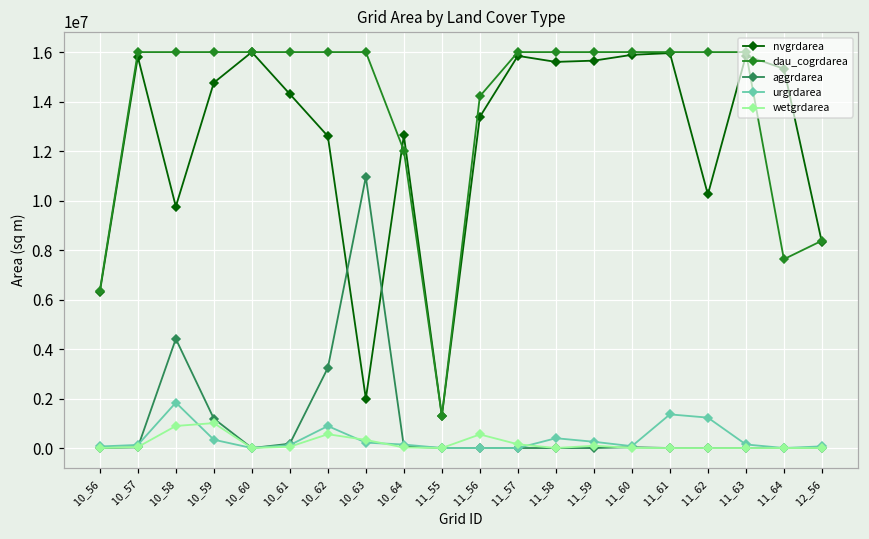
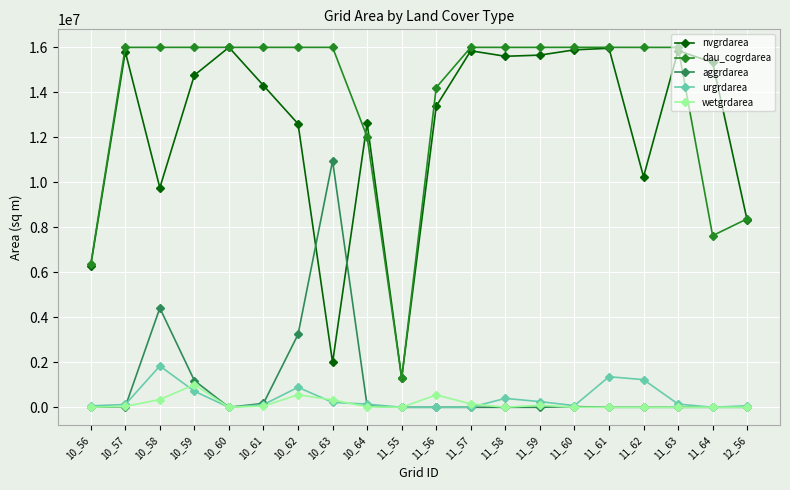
  {
    "nvgrdarea": {
      "10_57": 15800000,
      "10_58": 9800000,
      "10_59": 14800000,
      "10_61": 14300000,
      "10_62": 12600000,
      "10_63": 2000000,
      "10_64": 12600000,
      "11_56": 13400000,
      "11_57": 15800000,
      "11_58": 15600000,
      "11_59": 15700000,
      "11_62": 10200000
    },
    "urgrdarea": {
      "10_58": 1800000,
-     "10_59": 300000,
+     "10_59": 700000,
      "10_62": 900000,
      "11_58": 400000,
      "11_59": 300000,
      "11_61": 1400000,
      "11_62": 1200000,
      "11_63": 100000
    },
    "wetgrdarea": {
-     "10_58": 900000,
+     "10_58": 300000,
      "10_59": 1000000,
      "10_62": 600000,
      "11_56": 500000,
      "11_57": 200000
    }
  }
